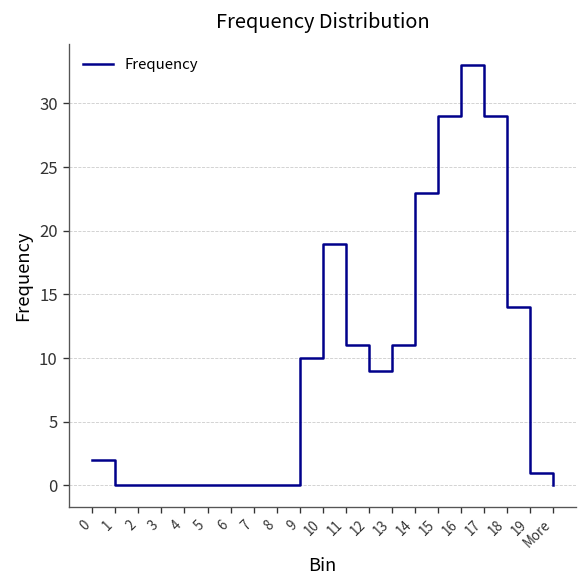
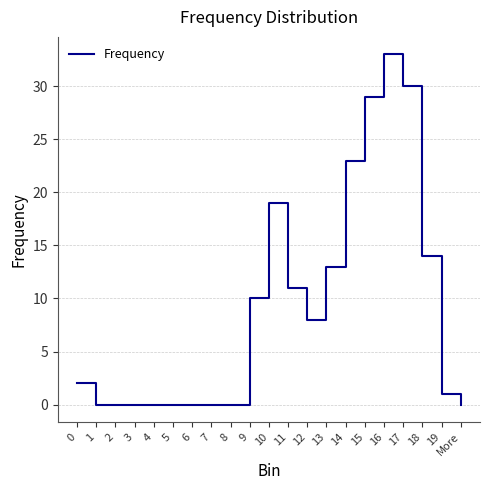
  {
    "0": 2,
    "1": 0,
    "2": 0,
    "3": 0,
    "4": 0,
    "5": 0,
    "6": 0,
    "7": 0,
    "8": 0,
    "9": 10,
    "10": 19,
    "11": 11,
-   "12": 9,
-   "13": 11,
+   "12": 8,
+   "13": 13,
    "14": 23,
    "15": 29,
    "16": 33,
-   "17": 29,
+   "17": 30,
    "18": 14,
    "19": 1,
    "More": 0
  }
